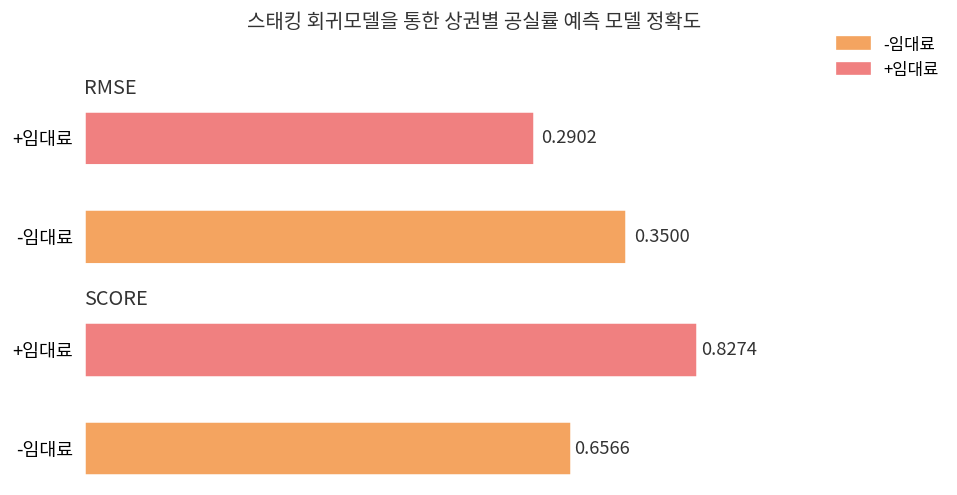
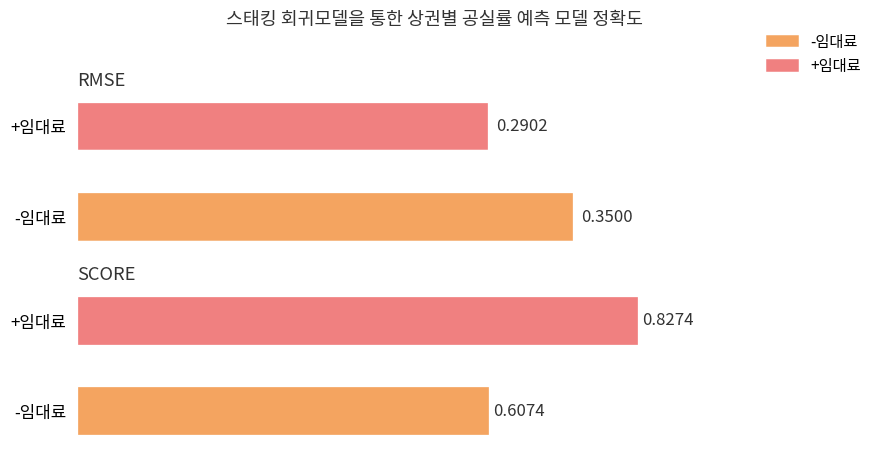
  {
    "RMSE": {
      "+임대료": 0.2902,
      "-임대료": 0.3500
    },
    "SCORE": {
      "+임대료": 0.8274,
-     "-임대료": 0.6566
+     "-임대료": 0.6074
    }
  }
